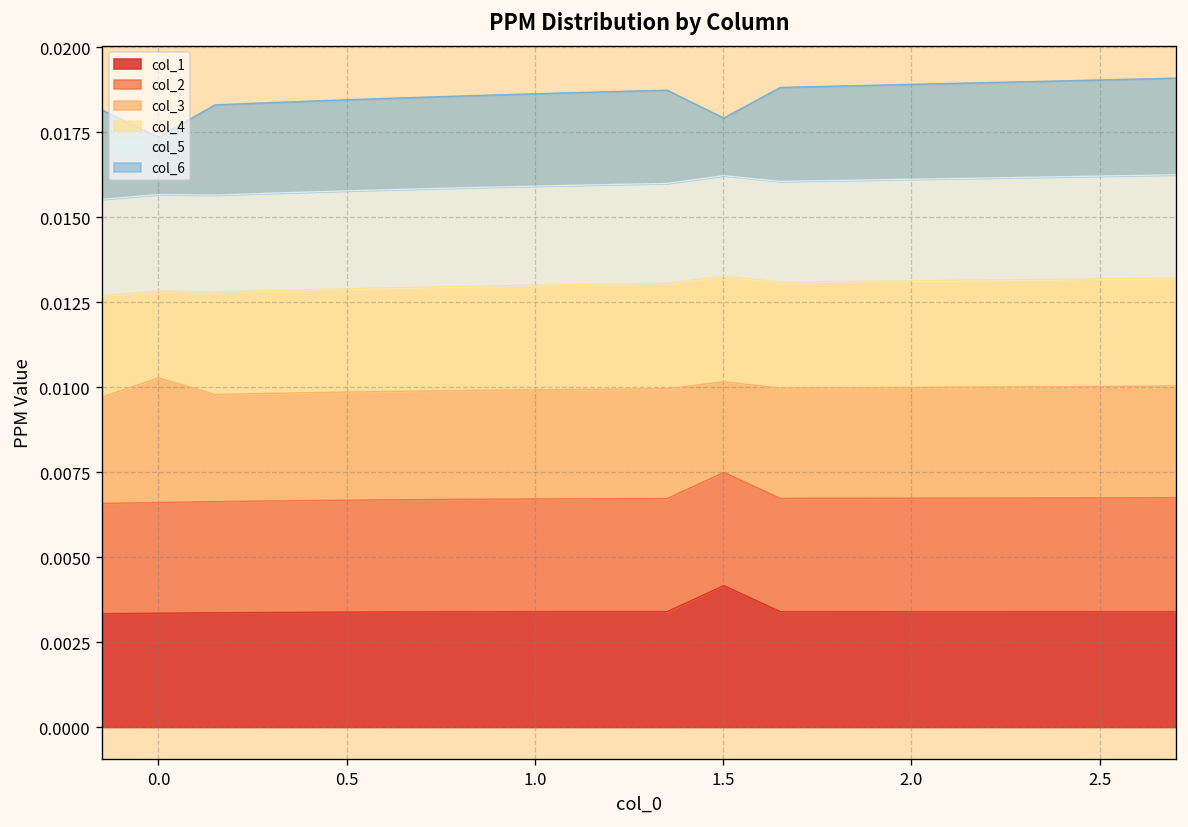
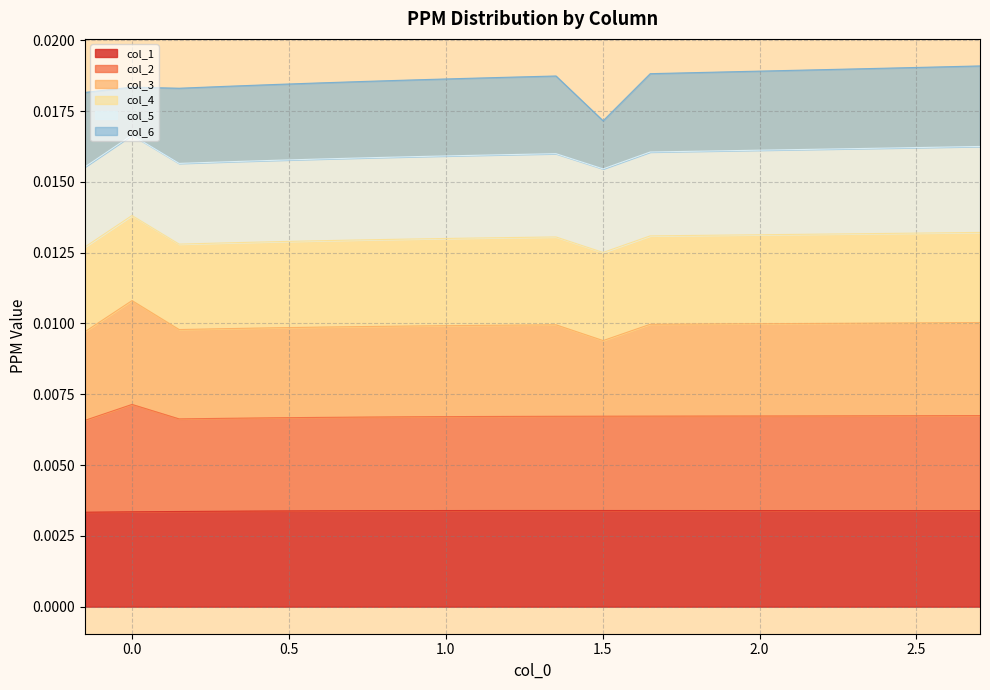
  {
    "col_1": {
      "0.0": 0.0033,
-     "1.5": 0.0042
+     "1.5": 0.0034
    },
    "col_2": {
-     "0.0": 0.0033,
+     "0.0": 0.0038,
      "1.5": 0.0033
    },
    "col_3": {
      "0.0": 0.0037,
      "1.5": 0.0027
    },
    "col_4": {
-     "0.0": 0.0026,
+     "0.0": 0.0030,
      "1.5": 0.0031
    },
    "col_5": {
      "1.5": 0.0030
    },
    "col_6": {
      "1.5": 0.0017
    }
  }
